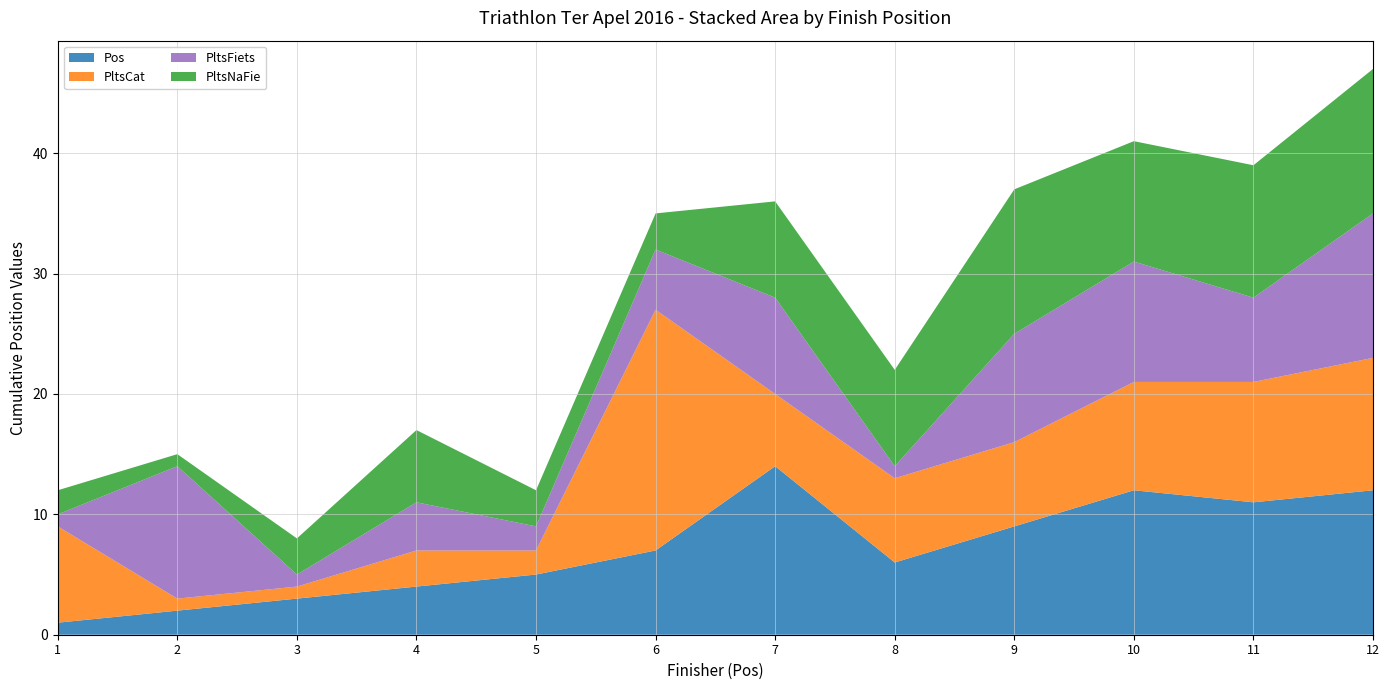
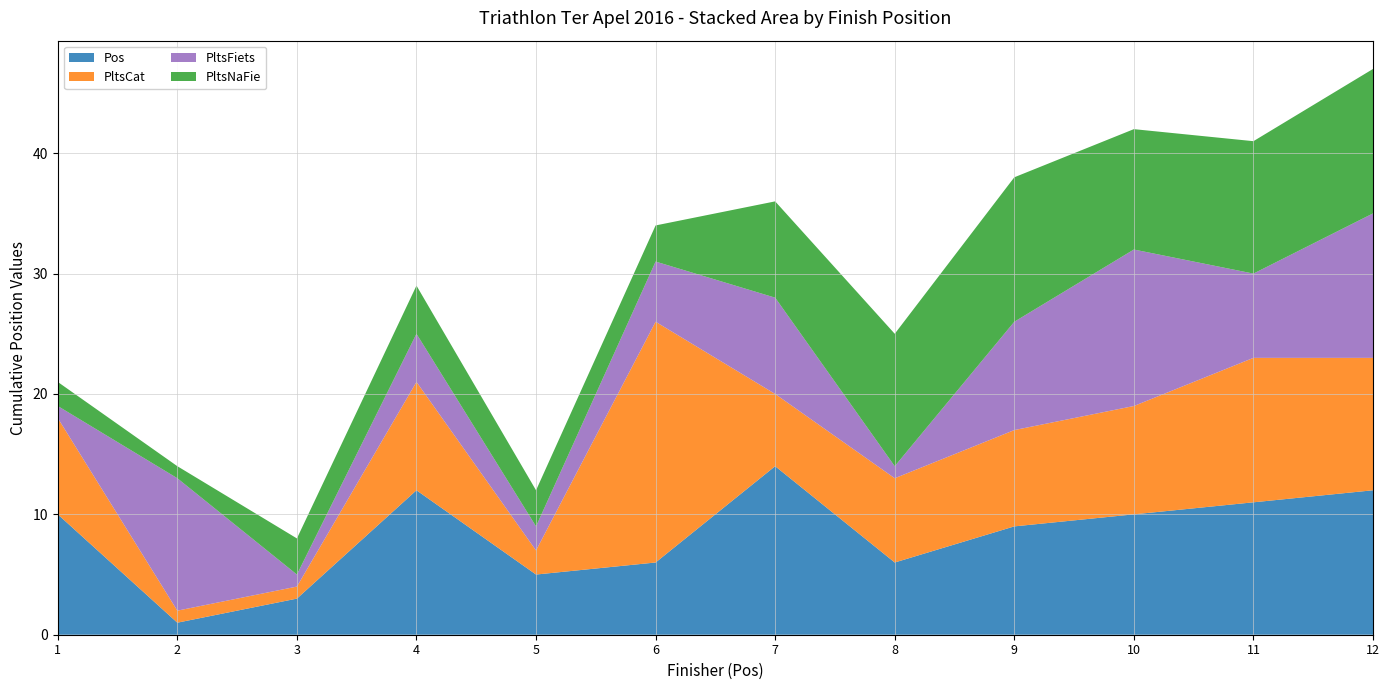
  {
    "Pos": {
-     "1": 1,
-     "2": 2,
+     "1": 10,
+     "2": 1,
      "3": 3,
-     "4": 4,
+     "4": 12,
      "5": 5,
-     "6": 7,
+     "6": 6,
      "7": 14,
      "8": 6,
      "9": 9,
-     "10": 12,
+     "10": 10,
      "11": 11,
      "12": 12
    },
    "PltsCat": {
      "1": 8,
      "2": 1,
      "3": 1,
-     "4": 3,
+     "4": 9,
      "5": 2,
      "6": 20,
      "7": 6,
      "8": 7,
-     "9": 7,
+     "9": 8,
      "10": 9,
-     "11": 10,
+     "11": 12,
      "12": 11
    },
    "PltsFiets": {
      "1": 1,
      "2": 11,
      "3": 1,
      "4": 4,
      "5": 2,
      "6": 5,
      "7": 8,
      "8": 1,
      "9": 9,
-     "10": 10,
+     "10": 13,
      "11": 7,
      "12": 12
    },
    "PltsNaFie": {
      "1": 2,
      "2": 1,
      "3": 3,
-     "4": 6,
+     "4": 4,
      "5": 3,
      "6": 3,
      "7": 8,
-     "8": 8,
+     "8": 11,
      "9": 12,
      "10": 10,
      "11": 11,
      "12": 12
    }
  }
